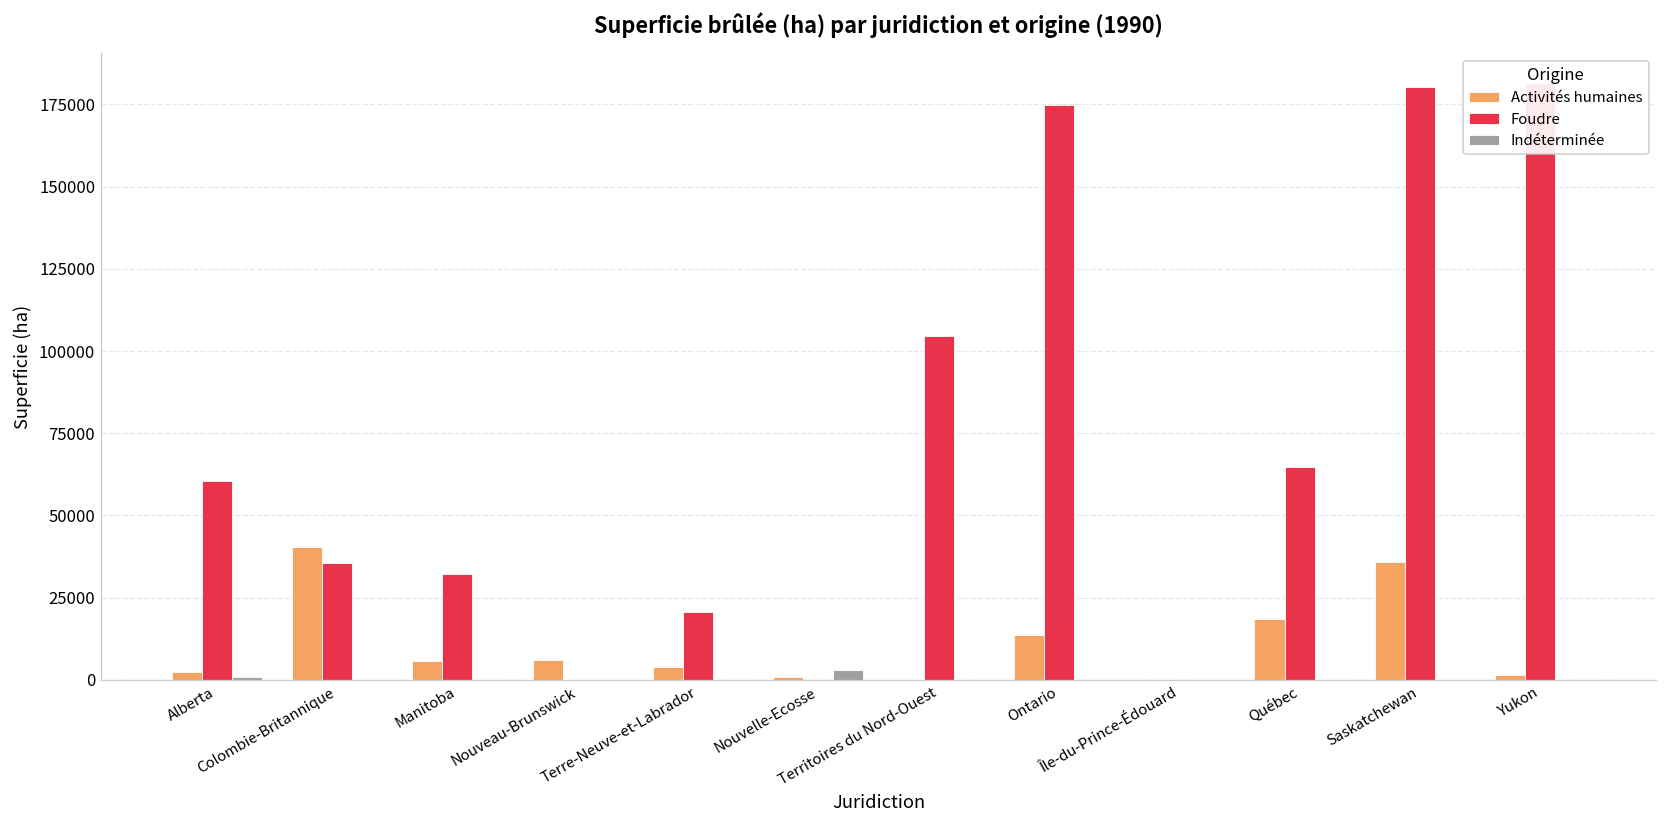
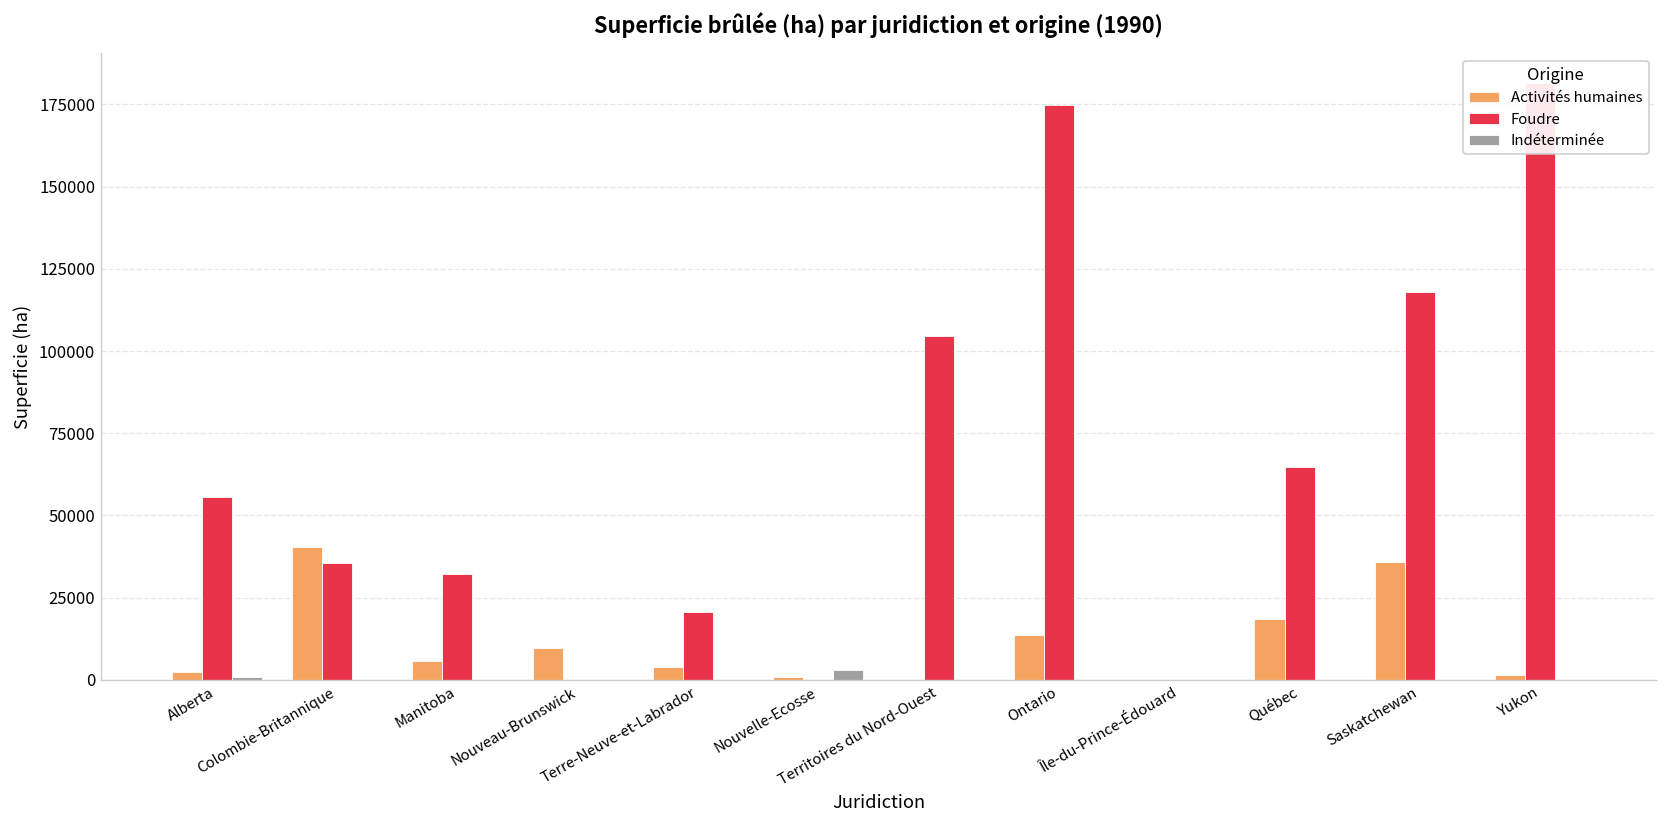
  {
    "Activités humaines": {
      "Alberta": 2000,
      "Colombie-Britannique": 40000,
      "Manitoba": 6000,
-     "Nouveau-Brunswick": 6000,
+     "Nouveau-Brunswick": 10000,
      "Terre-Neuve-et-Labrador": 4000,
      "Nouvelle-Ecosse": 1000,
      "Ontario": 14000,
      "Québec": 19000,
      "Saskatchewan": 36000,
      "Yukon": 1000
    },
    "Foudre": {
-     "Alberta": 61000,
+     "Alberta": 55000,
      "Colombie-Britannique": 36000,
      "Manitoba": 32000,
      "Terre-Neuve-et-Labrador": 21000,
      "Nouvelle-Ecosse": 0,
      "Territoires du Nord-Ouest": 105000,
      "Ontario": 175000,
      "Île-du-Prince-Édouard": 0,
      "Québec": 65000,
-     "Saskatchewan": 180000
+     "Saskatchewan": 118000
    },
    "Indéterminée": {
      "Alberta": 1000,
      "Colombie-Britannique": 0,
      "Manitoba": 0,
      "Terre-Neuve-et-Labrador": 0,
      "Nouvelle-Ecosse": 3000,
      "Territoires du Nord-Ouest": 0,
      "Québec": 0,
      "Saskatchewan": 0,
      "Yukon": 0
    }
  }
